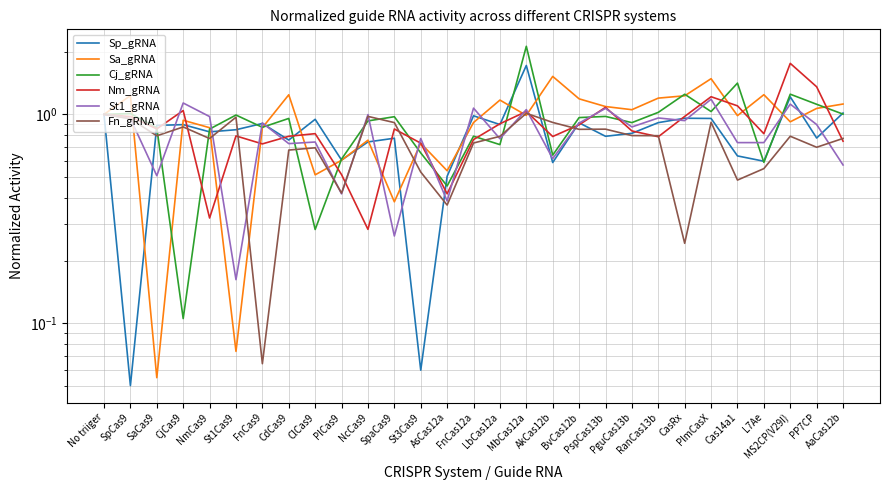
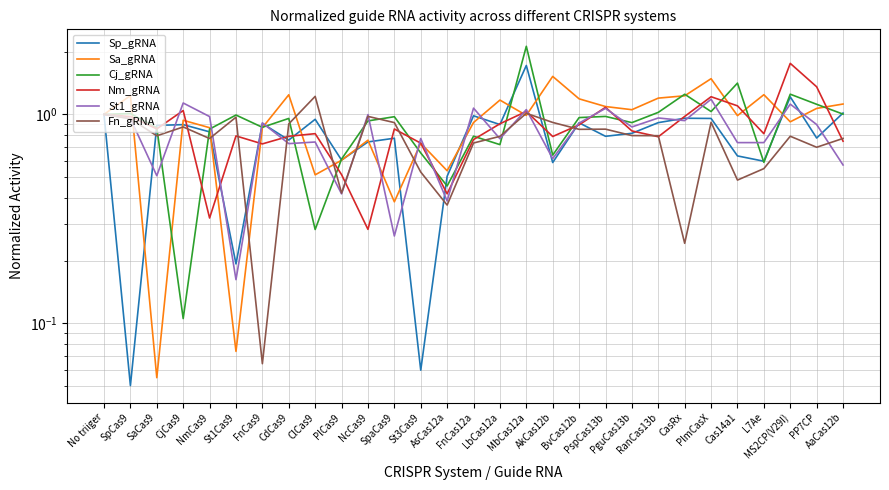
  {
    "Sp_gRNA": {
      "SpCas9": 0.05,
      "NmCas9": 0.83,
-     "St1Cas9": 0.84,
+     "St1Cas9": 0.19,
      "CdCas9": 0.75,
      "ClCas9": 0.9,
      "SpaCas9": 0.77,
      "St3Cas9": 0.06,
      "AsCas12a": 0.51,
      "FnCas12a": 1.0,
      "MbCas12a": 1.7,
      "AkCas12b": 0.59,
      "PspCas13b": 0.79,
      "RanCas13b": 0.9,
      "PlmCasX": 1.0,
      "Cas14a1": 0.63,
      "MS2CP(V29I)": 1.2,
      "PP7CP": 0.77
    },
    "Sa_gRNA": {
      "SaCas9": 0.055,
      "CjCas9": 0.9,
      "St1Cas9": 0.073,
      "CdCas9": 1.2,
      "ClCas9": 0.51,
      "SpaCas9": 0.38,
      "AsCas12a": 0.54,
      "FnCas12a": 0.9,
      "LbCas12a": 1.2,
      "AkCas12b": 1.5,
      "BvCas12b": 1.2,
      "PguCas13b": 1.1,
      "RanCas13b": 1.2,
      "PlmCasX": 1.5,
      "Cas14a1": 1.0,
      "L7Ae": 1.2,
      "MS2CP(V29I)": 0.9,
      "PP7CP": 1.1,
      "AaCas12b": 1.1
    },
    "Cj_gRNA": {
      "CjCas9": 0.11,
      "CdCas9": 1.0,
      "ClCas9": 0.28,
      "NcCas9": 0.9,
      "SpaCas9": 1.0,
      "St3Cas9": 0.65,
      "AsCas12a": 0.45,
      "FnCas12a": 0.79,
      "LbCas12a": 0.72,
      "MbCas12a": 2.1,
      "AkCas12b": 0.64,
      "BvCas12b": 1.0,
      "PspCas13b": 1.0,
      "PguCas13b": 0.9,
      "RanCas13b": 1.0,
      "PlmCasX": 1.0,
      "Cas14a1": 1.4,
      "MS2CP(V29I)": 1.2,
      "PP7CP": 1.1
    },
    "Nm_gRNA": {
      "CjCas9": 1.0,
      "NmCas9": 0.32,
      "St1Cas9": 0.79,
      "FnCas9": 0.72,
      "CdCas9": 0.79,
      "ClCas9": 0.81,
      "PlCas9": 0.52,
      "NcCas9": 0.28,
      "SpaCas9": 0.85,
      "AsCas12a": 0.42,
      "FnCas12a": 0.76,
      "AkCas12b": 0.78,
      "Cas14a1": 1.1,
      "L7Ae": 0.81,
      "MS2CP(V29I)": 1.8,
      "PP7CP": 1.4,
      "AaCas12b": 0.74
    },
    "St1_gRNA": {
      "SaCas9": 0.51,
      "CjCas9": 1.1,
      "NmCas9": 1.0,
      "St1Cas9": 0.16,
      "CdCas9": 0.72,
      "ClCas9": 0.74,
      "SpaCas9": 0.26,
      "St3Cas9": 0.77,
      "AsCas12a": 0.39,
      "FnCas12a": 1.1,
      "AkCas12b": 0.61,
      "PguCas13b": 0.87,
      "RanCas13b": 1.0,
      "Cas14a1": 0.73,
      "L7Ae": 0.73,
      "MS2CP(V29I)": 1.1,
      "PP7CP": 0.89,
      "AaCas12b": 0.57
    },
    "Fn_gRNA": {
      "SaCas9": 0.79,
      "NmCas9": 0.77,
      "FnCas9": 0.064,
-     "CdCas9": 0.68,
-     "ClCas9": 0.69,
+     "CdCas9": 0.90,
+     "ClCas9": 1.2,
      "SpaCas9": 0.9,
      "St3Cas9": 0.53,
      "AsCas12a": 0.37,
      "FnCas12a": 0.73,
      "AkCas12b": 0.9,
      "BvCas12b": 0.85,
      "PspCas13b": 0.85,
      "CasRx": 0.24,
      "PlmCasX": 0.9,
      "Cas14a1": 0.49,
      "L7Ae": 0.55,
      "MS2CP(V29I)": 0.79,
      "PP7CP": 0.70,
      "AaCas12b": 0.77
    }
  }
